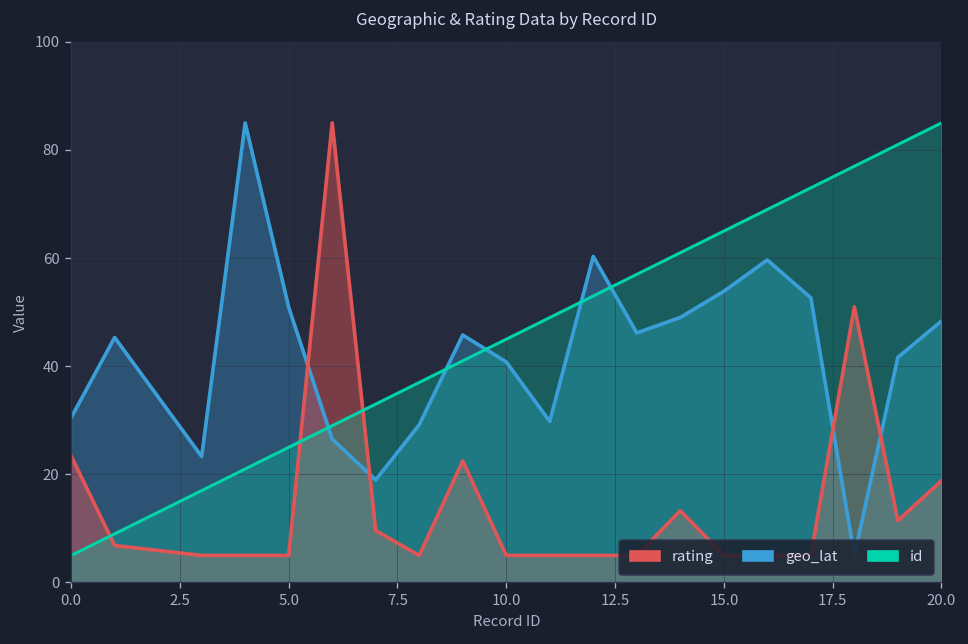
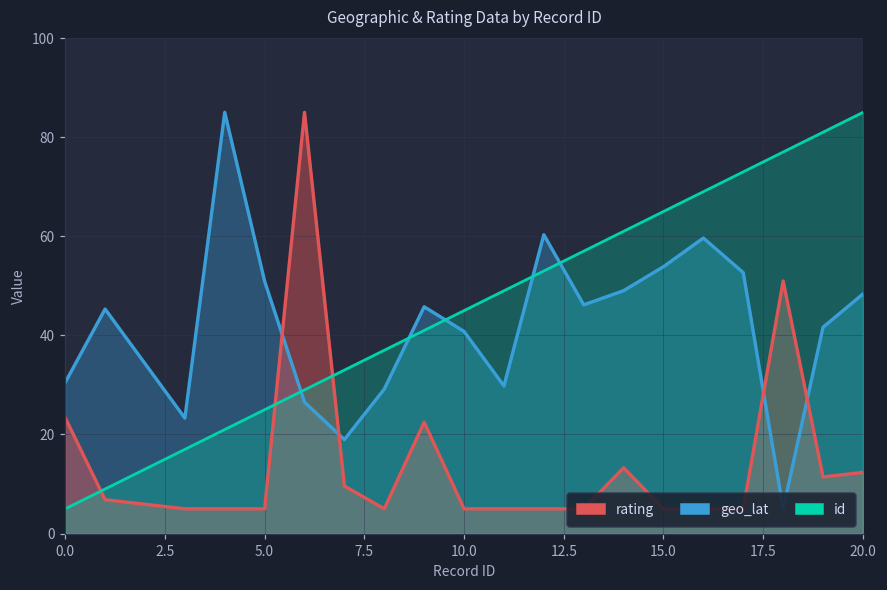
  {
    "rating": {
      "0.0": 23,
      "5.0": 5,
      "10.0": 5,
-     "20.0": 19
+     "20.0": 12
    }
  }
